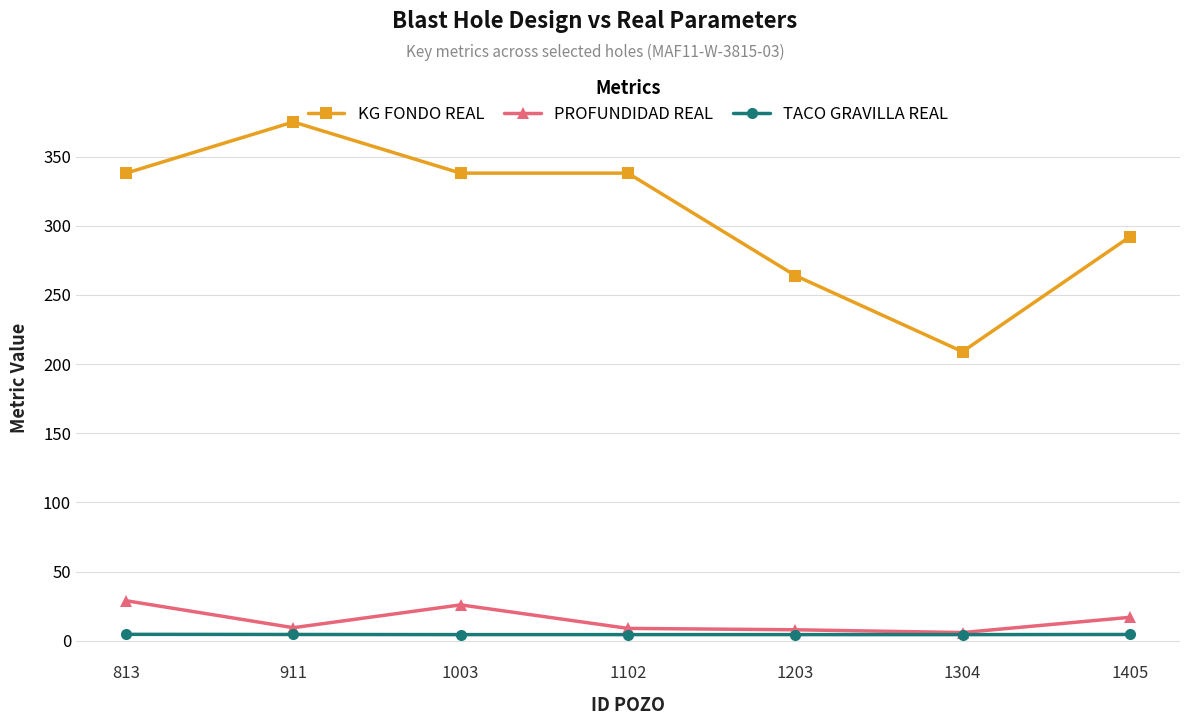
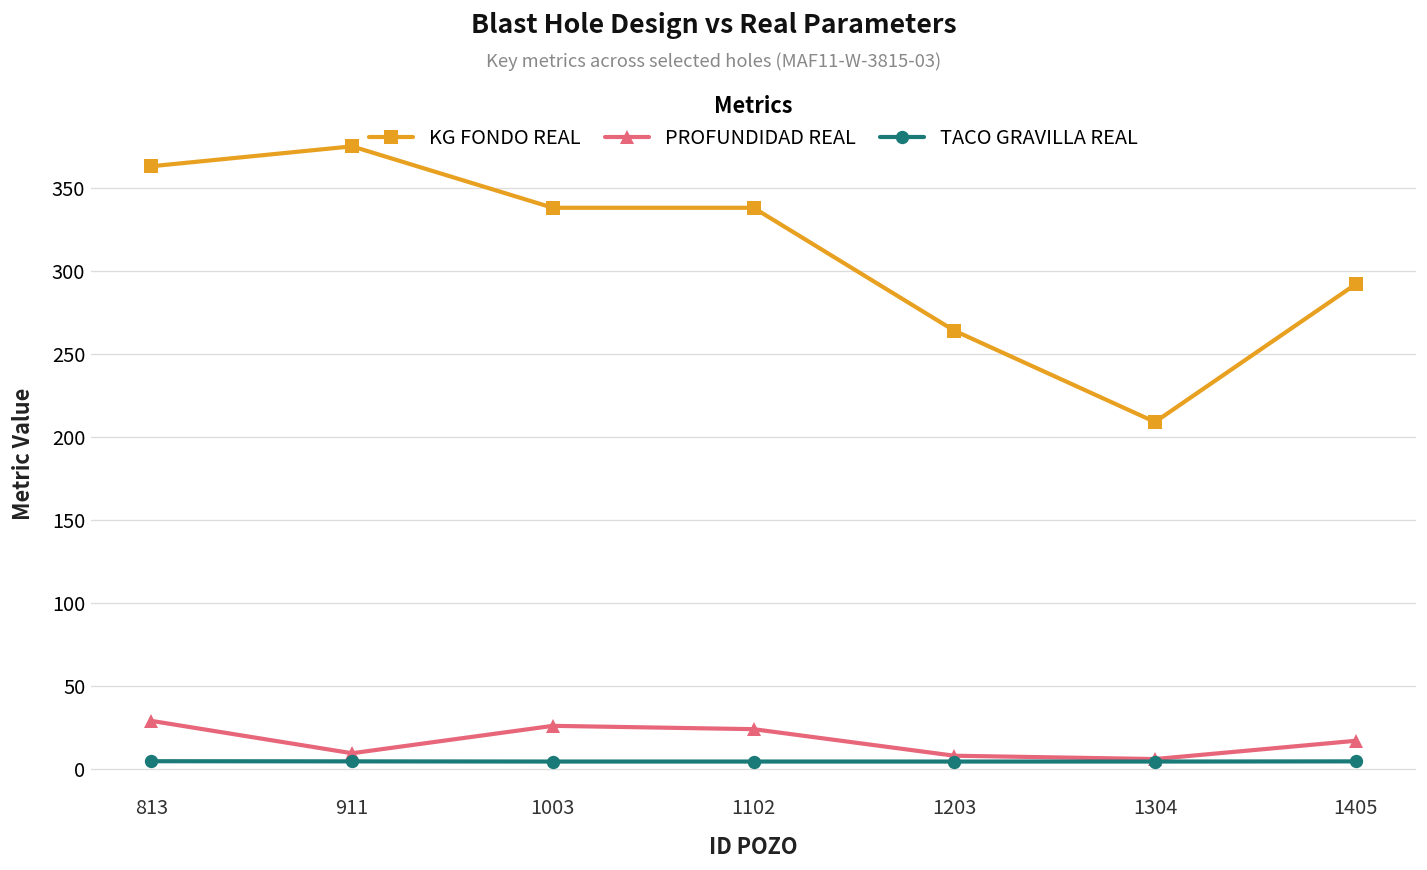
  {
    "KG FONDO REAL": {
-     "813": 338,
+     "813": 363,
      "911": 375,
      "1003": 338,
      "1102": 338,
      "1203": 264,
      "1304": 209,
      "1405": 292
    },
    "PROFUNDIDAD REAL": {
      "813": 29,
      "911": 10,
      "1003": 26,
-     "1102": 9,
+     "1102": 24,
      "1203": 8,
      "1405": 17
    },
    "TACO GRAVILLA REAL": {
      "813": 5,
      "911": 5,
      "1003": 5,
      "1102": 5,
      "1203": 5,
      "1405": 5
    }
  }
